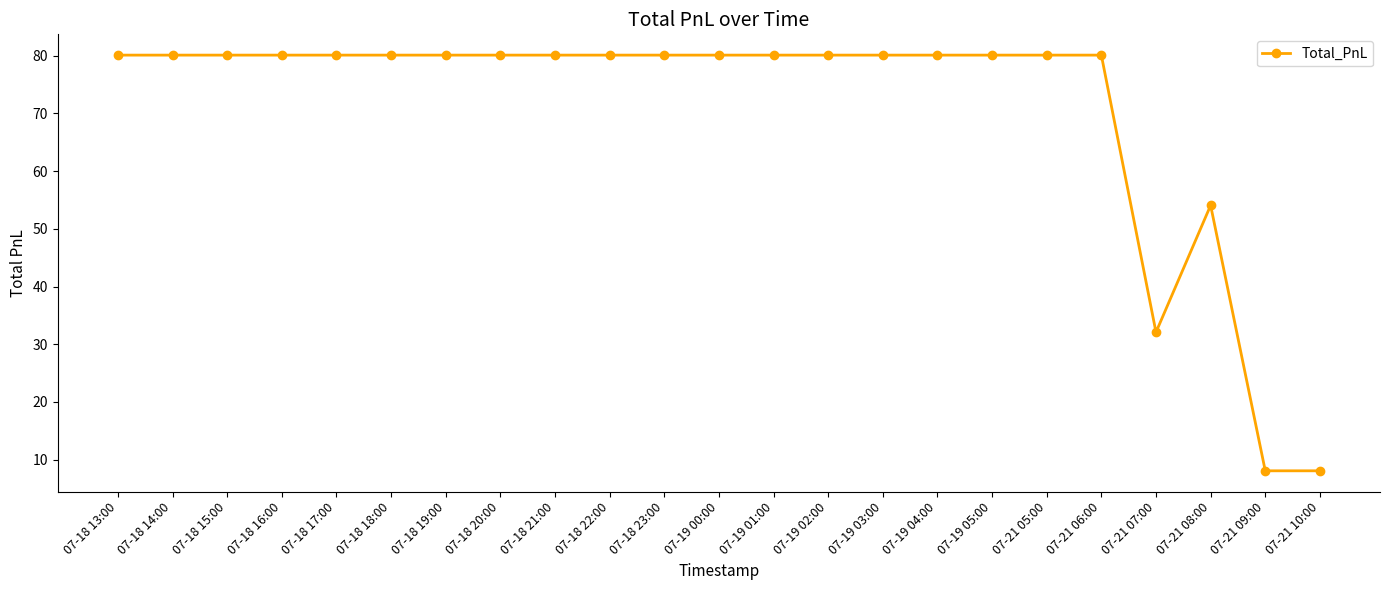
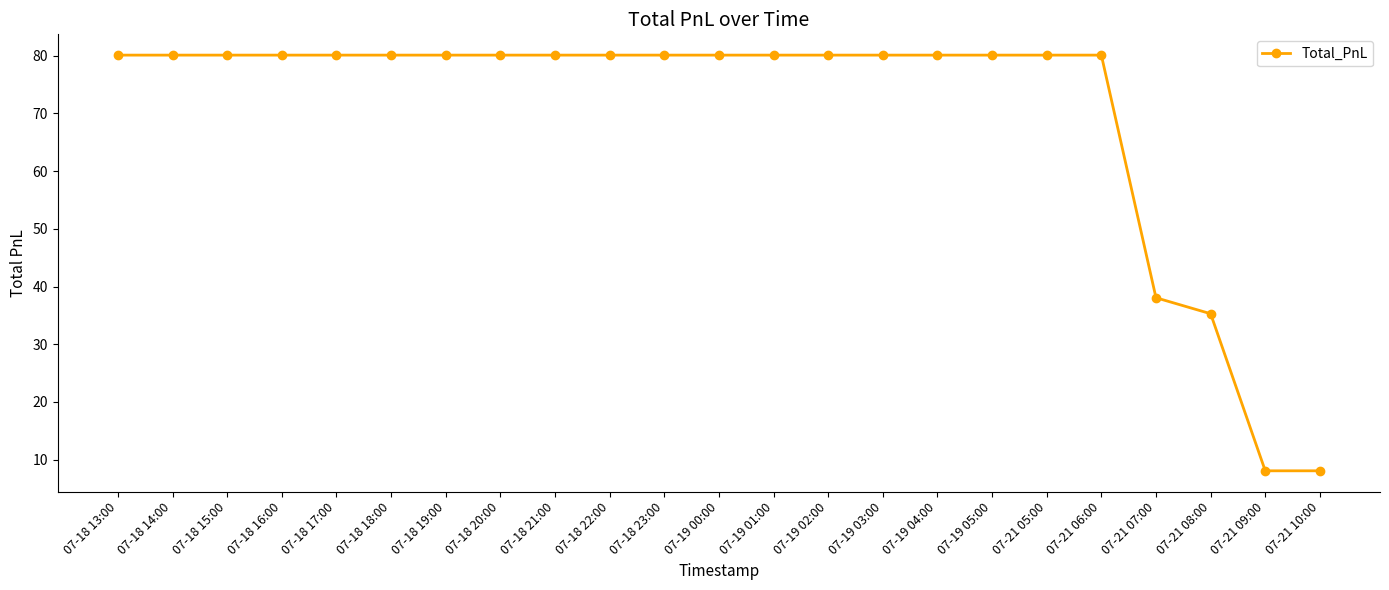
  {
    "07-18 13:00": 80,
    "07-18 14:00": 80,
    "07-18 15:00": 80,
    "07-18 16:00": 80,
    "07-18 17:00": 80,
    "07-18 18:00": 80,
    "07-18 19:00": 80,
    "07-18 20:00": 80,
    "07-18 21:00": 80,
    "07-18 22:00": 80,
    "07-18 23:00": 80,
    "07-19 00:00": 80,
    "07-19 01:00": 80,
    "07-19 02:00": 80,
    "07-19 03:00": 80,
    "07-19 04:00": 80,
    "07-19 05:00": 80,
    "07-21 05:00": 80,
    "07-21 06:00": 80,
-   "07-21 07:00": 32,
-   "07-21 08:00": 54,
+   "07-21 07:00": 38,
+   "07-21 08:00": 35,
    "07-21 09:00": 8,
    "07-21 10:00": 8
  }
